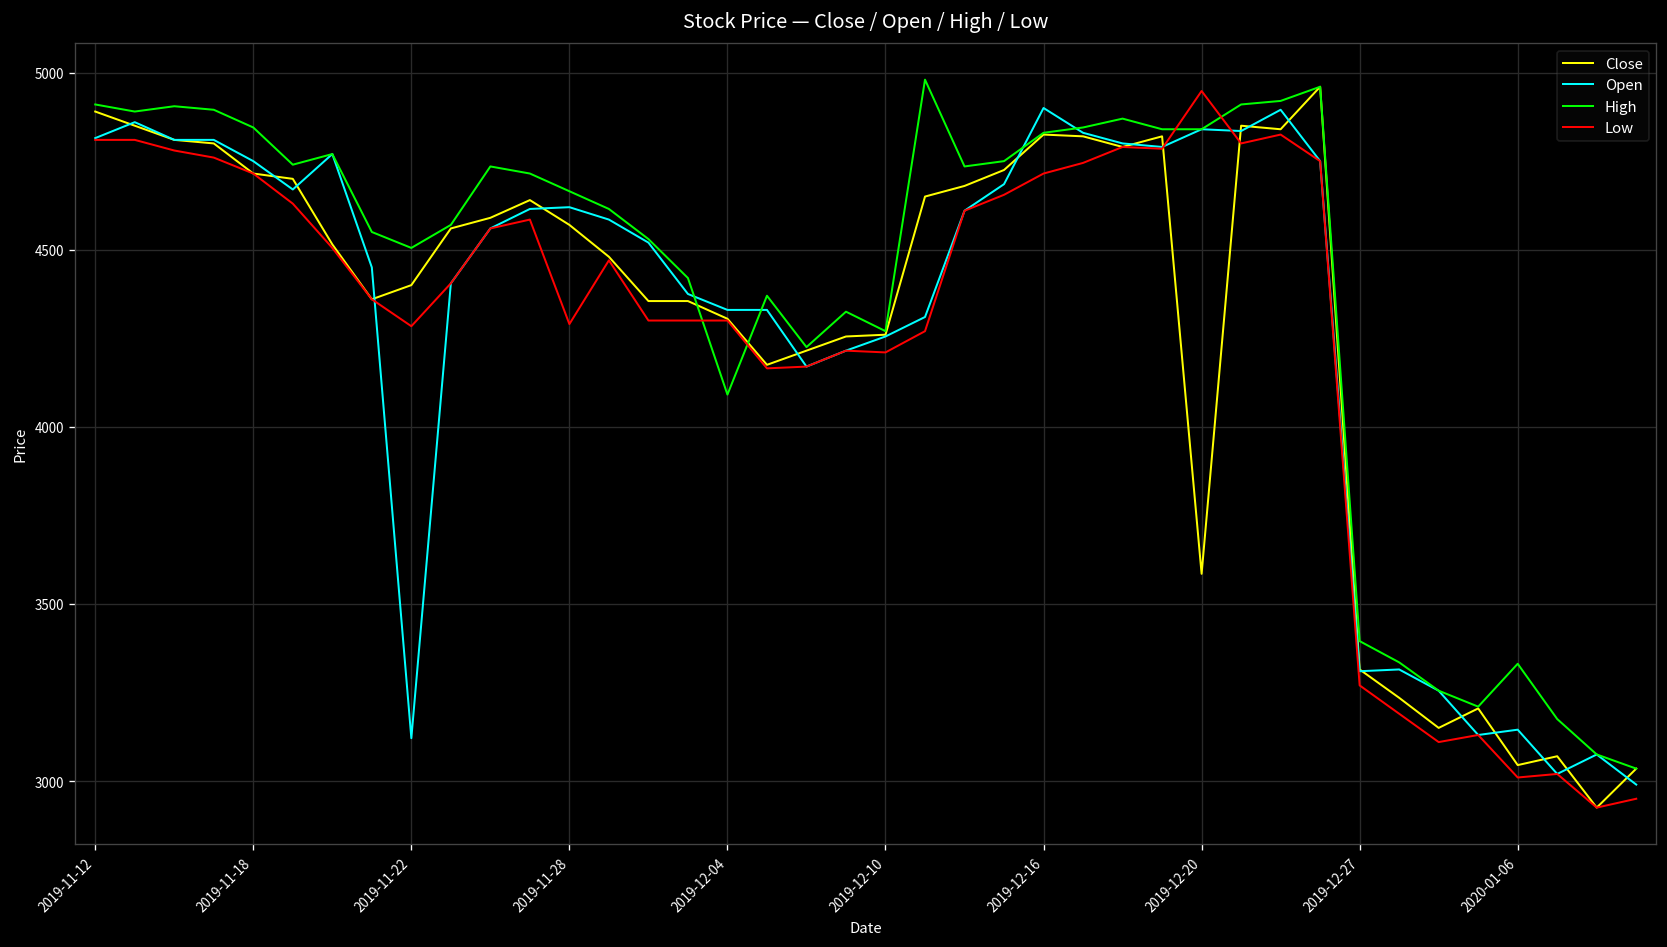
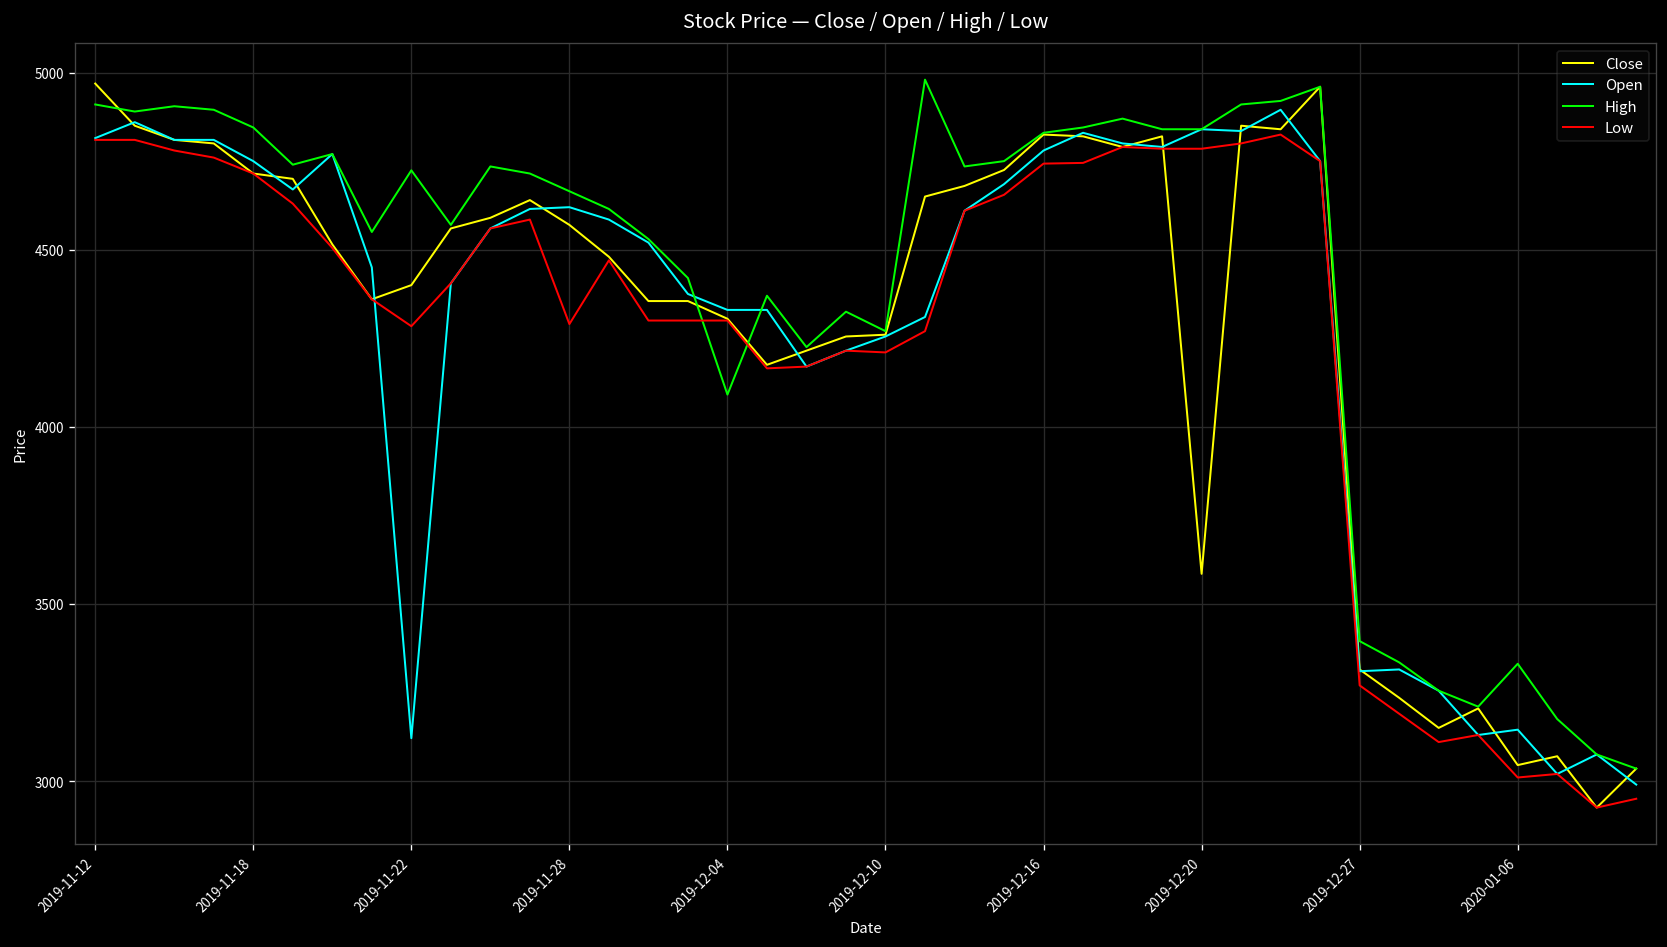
  {
    "Close": {
-     "2019-11-12": 4890,
+     "2019-11-12": 4970,
      "2019-11-22": 4400,
      "2019-11-28": 4570,
      "2019-12-20": 3590,
      "2020-01-06": 3050
    },
    "Open": {
      "2019-11-18": 4750,
      "2019-11-22": 3120,
      "2019-11-28": 4620,
      "2019-12-04": 4330,
-     "2019-12-16": 4900,
+     "2019-12-16": 4780,
      "2020-01-06": 3150
    },
    "High": {
      "2019-11-12": 4910,
      "2019-11-18": 4850,
-     "2019-11-22": 4510,
+     "2019-11-22": 4720,
      "2019-11-28": 4670,
      "2019-12-04": 4090,
      "2019-12-10": 4270,
      "2019-12-27": 3400,
      "2020-01-06": 3330
    },
    "Low": {
      "2019-11-22": 4280,
      "2019-11-28": 4290,
      "2019-12-10": 4210,
-     "2019-12-16": 4720,
-     "2019-12-20": 4950,
+     "2019-12-16": 4740,
+     "2019-12-20": 4790,
      "2019-12-27": 3270,
      "2020-01-06": 3010
    }
  }
